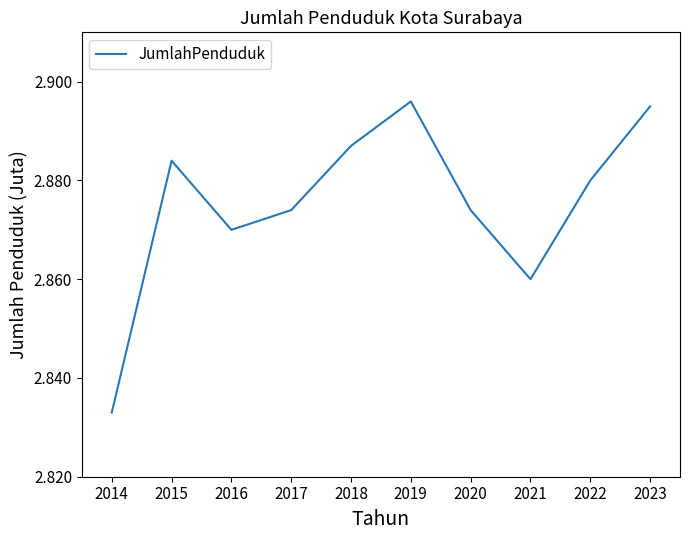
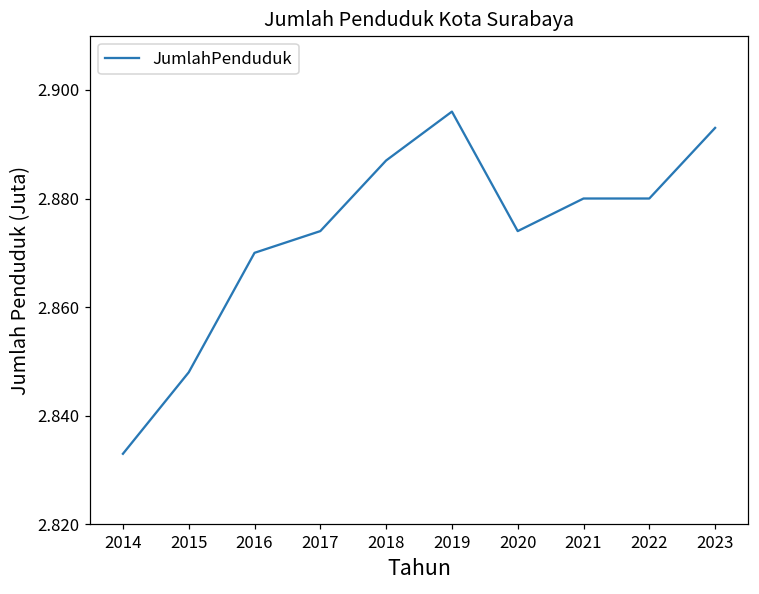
  {
    "2014": 2.833,
-   "2015": 2.884,
+   "2015": 2.848,
    "2016": 2.870,
    "2017": 2.874,
    "2018": 2.887,
    "2019": 2.896,
    "2020": 2.874,
-   "2021": 2.86,
+   "2021": 2.88,
    "2022": 2.880,
-   "2023": 2.895
+   "2023": 2.893
  }
